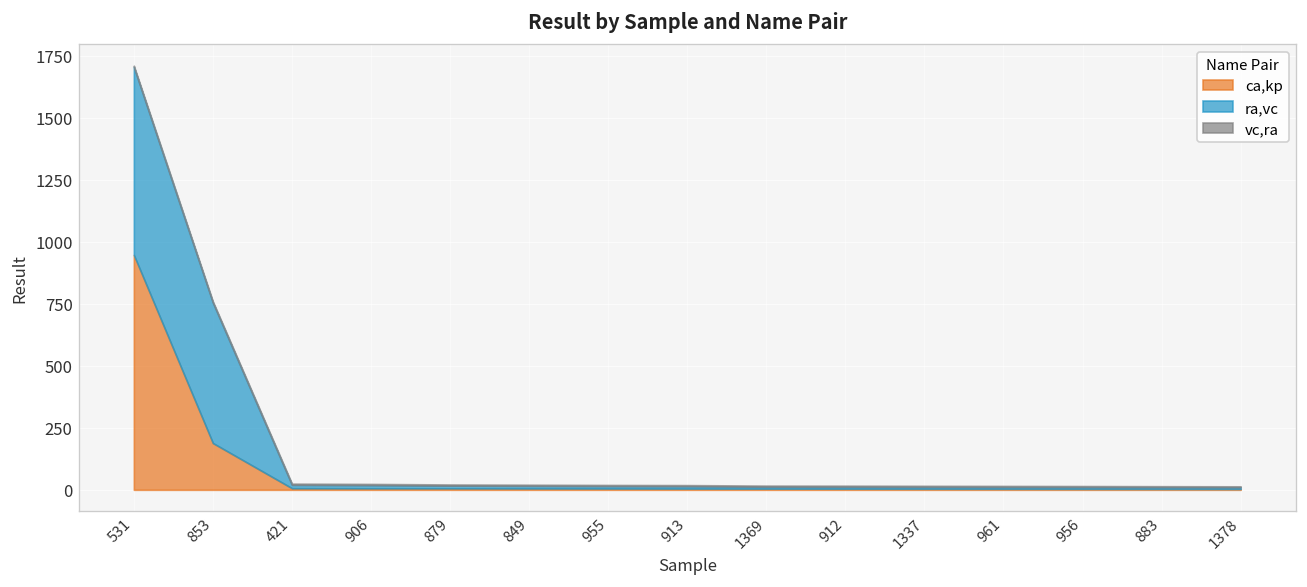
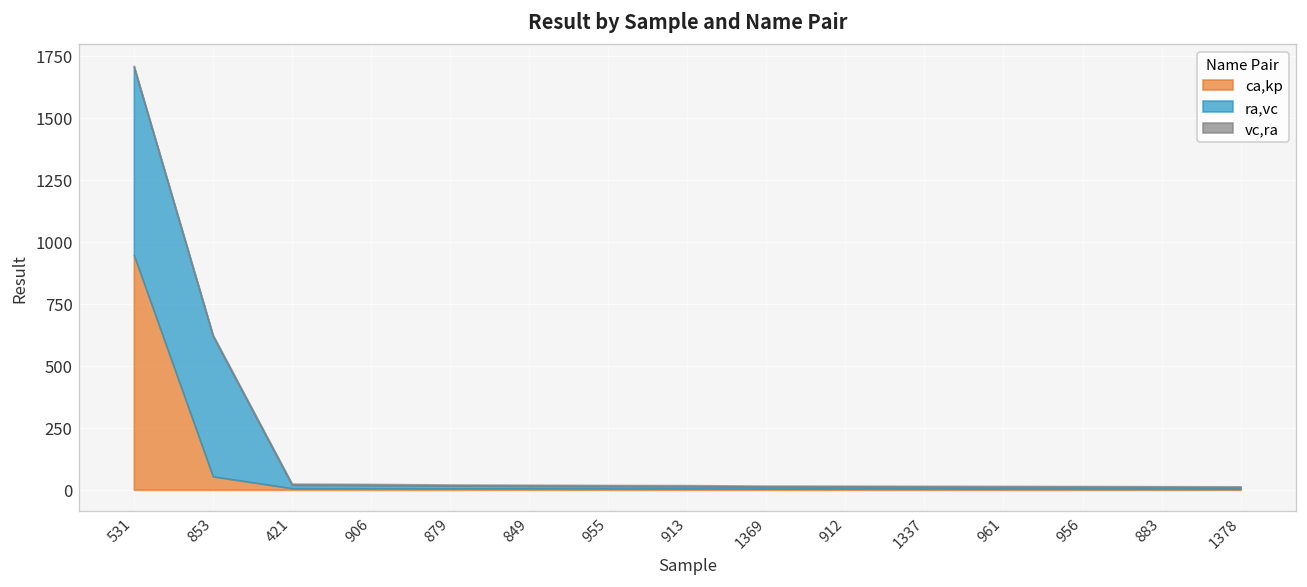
  {
    "ca,kp": {
      "531": 950,
-     "853": 190
+     "853": 50
    }
  }
